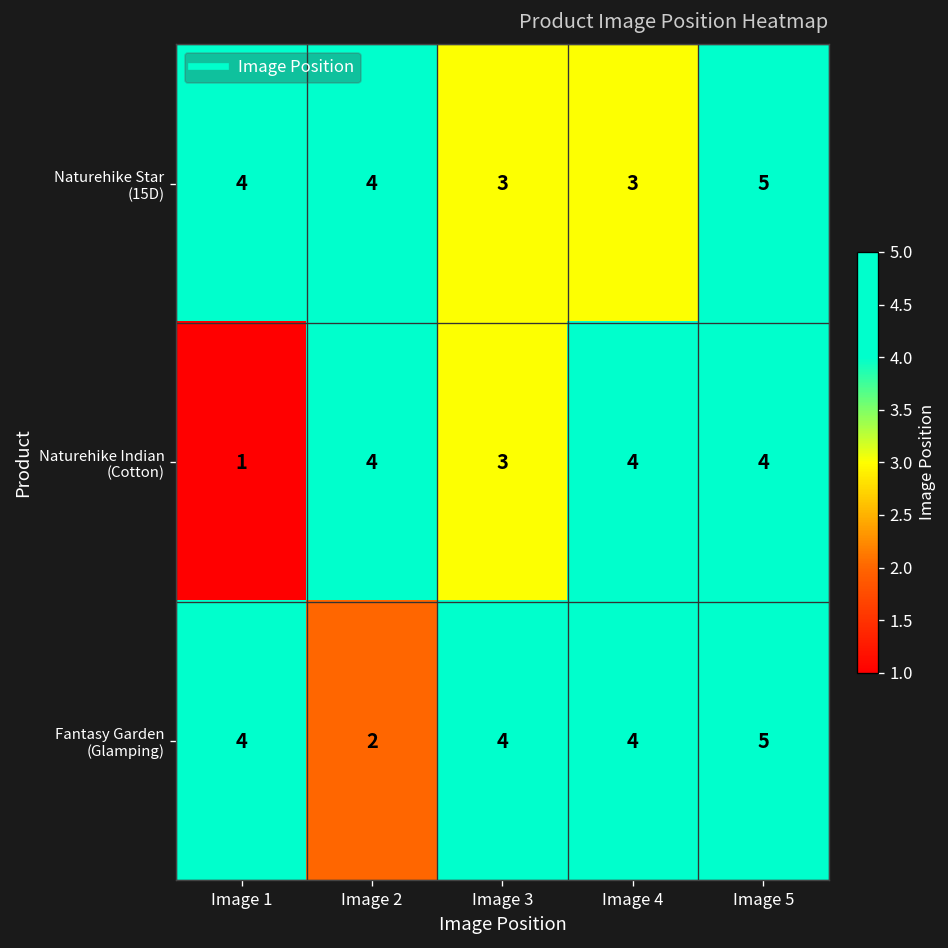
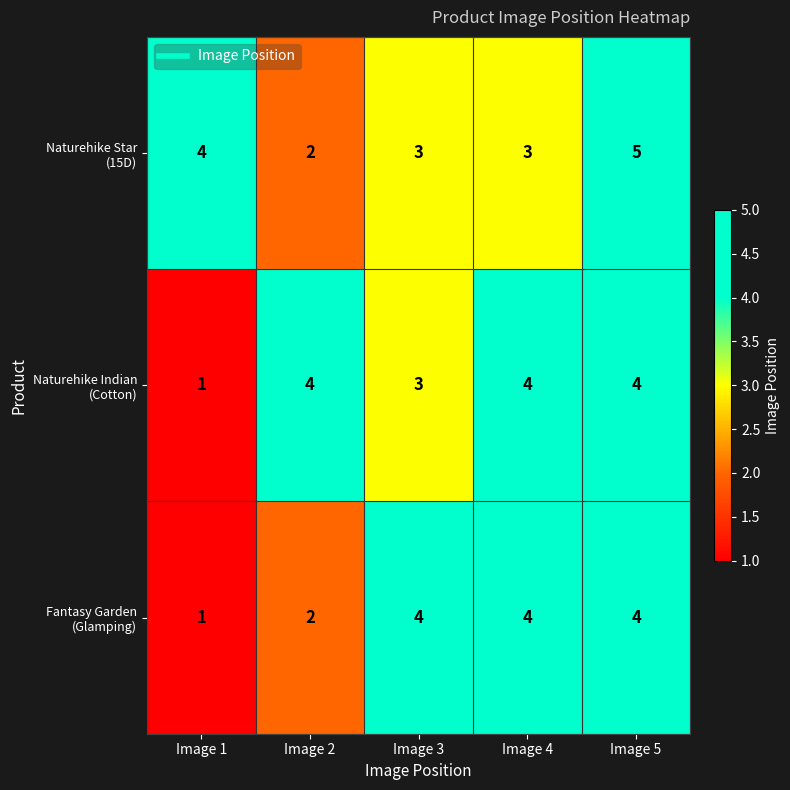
  {
    "Naturehike Star (15D)": {
      "Image 1": 4,
-     "Image 2": 4,
+     "Image 2": 2,
      "Image 3": 3,
      "Image 4": 3,
      "Image 5": 5
    },
    "Naturehike Indian (Cotton)": {
      "Image 1": 1,
      "Image 2": 4,
      "Image 3": 3,
      "Image 4": 4,
      "Image 5": 4
    },
    "Fantasy Garden (Glamping)": {
-     "Image 1": 4,
+     "Image 1": 1,
      "Image 2": 2,
      "Image 3": 4,
      "Image 4": 4,
-     "Image 5": 5
+     "Image 5": 4
    }
  }
